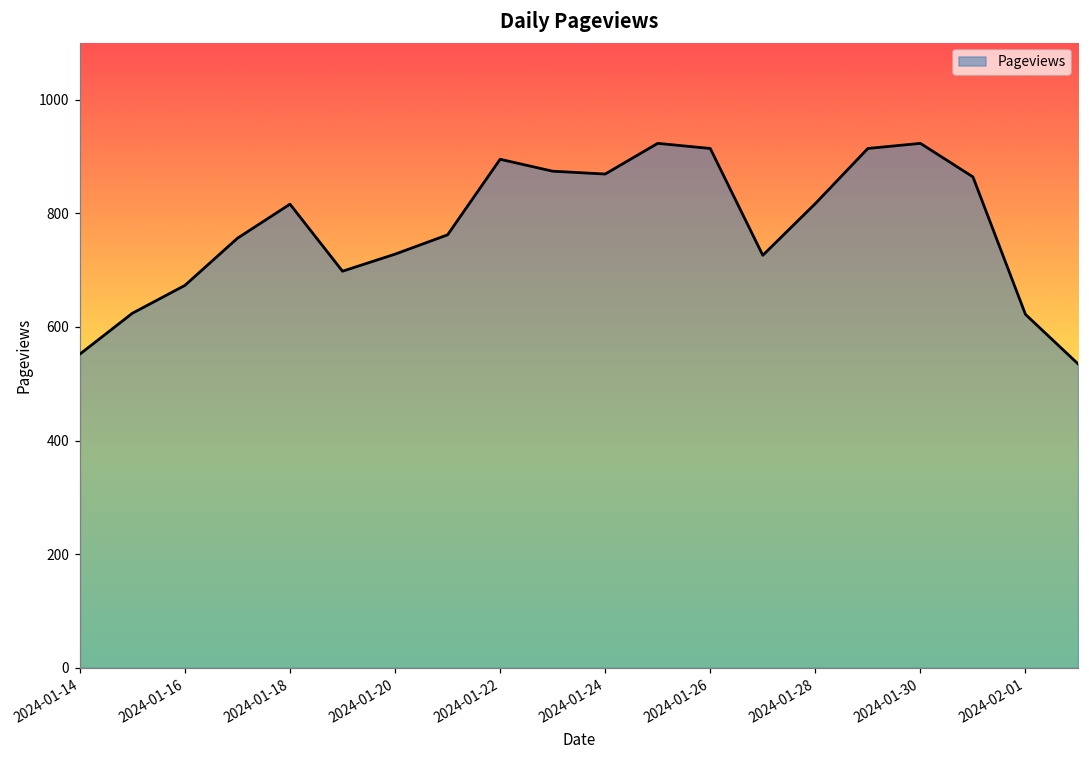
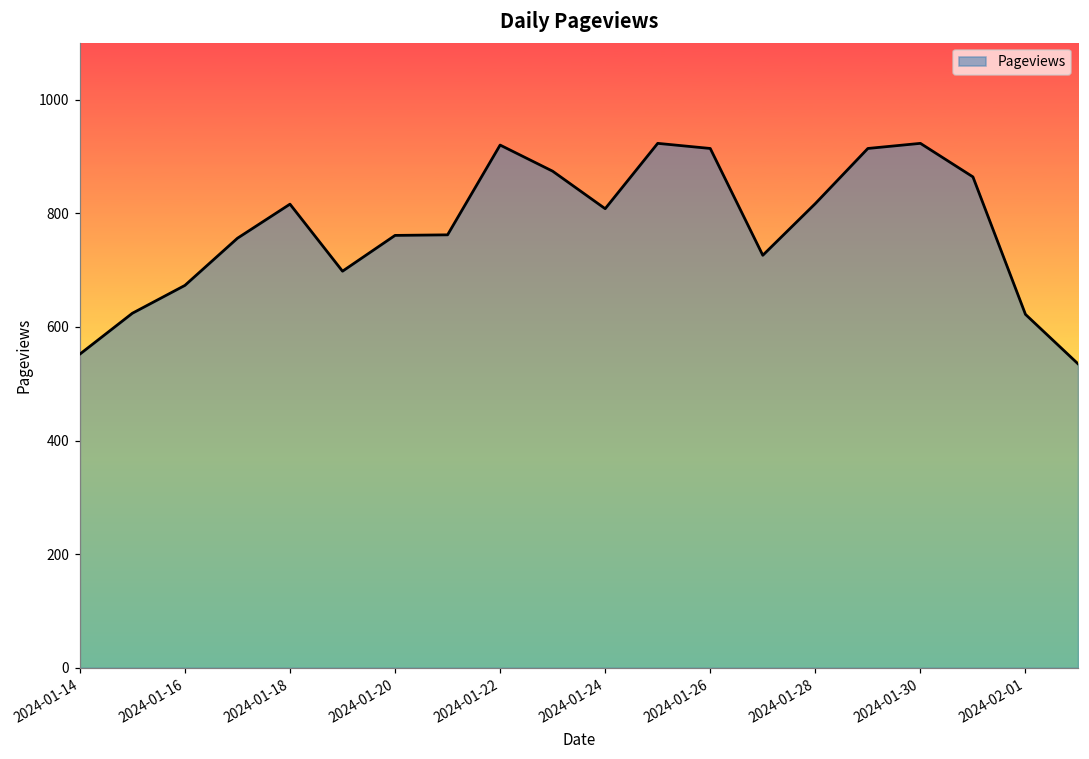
  {
    "2024-01-14": 550,
    "2024-01-16": 670,
    "2024-01-18": 820,
-   "2024-01-20": 730,
-   "2024-01-22": 900,
-   "2024-01-24": 870,
+   "2024-01-20": 760,
+   "2024-01-22": 920,
+   "2024-01-24": 810,
    "2024-01-26": 910,
    "2024-01-28": 820,
    "2024-01-30": 920,
    "2024-02-01": 620
  }
